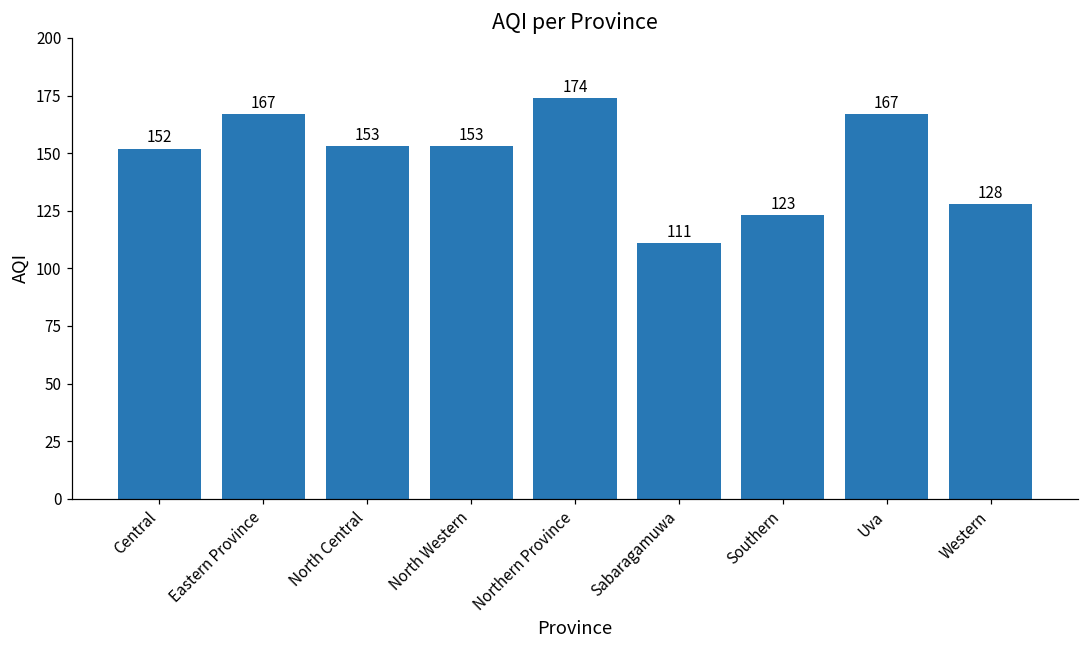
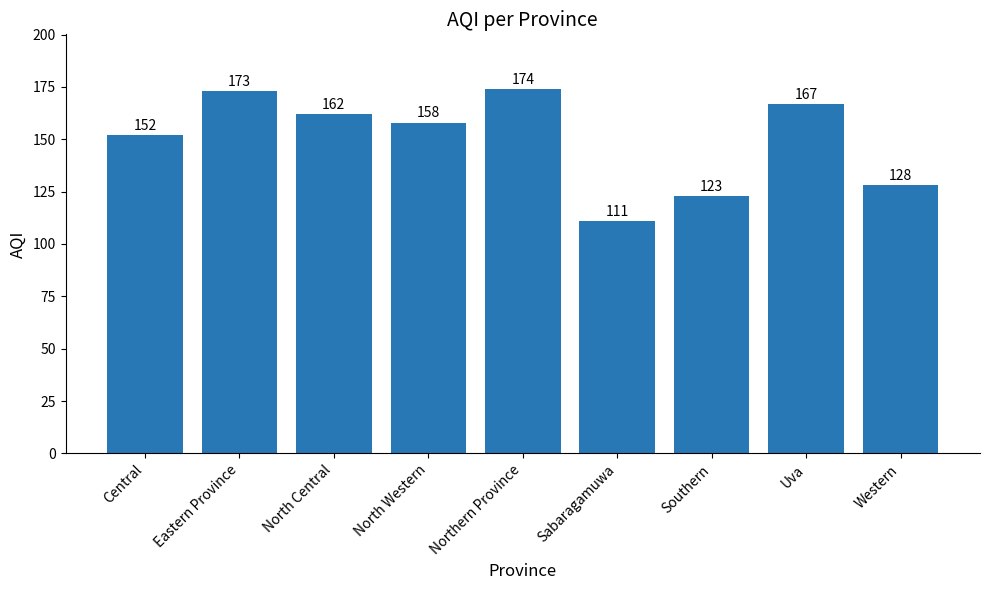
  {
    "Central": 152,
-   "Eastern Province": 167,
-   "North Central": 153,
-   "North Western": 153,
+   "Eastern Province": 173,
+   "North Central": 162,
+   "North Western": 158,
    "Northern Province": 174,
    "Sabaragamuwa": 111,
    "Southern": 123,
    "Uva": 167,
    "Western": 128
  }
